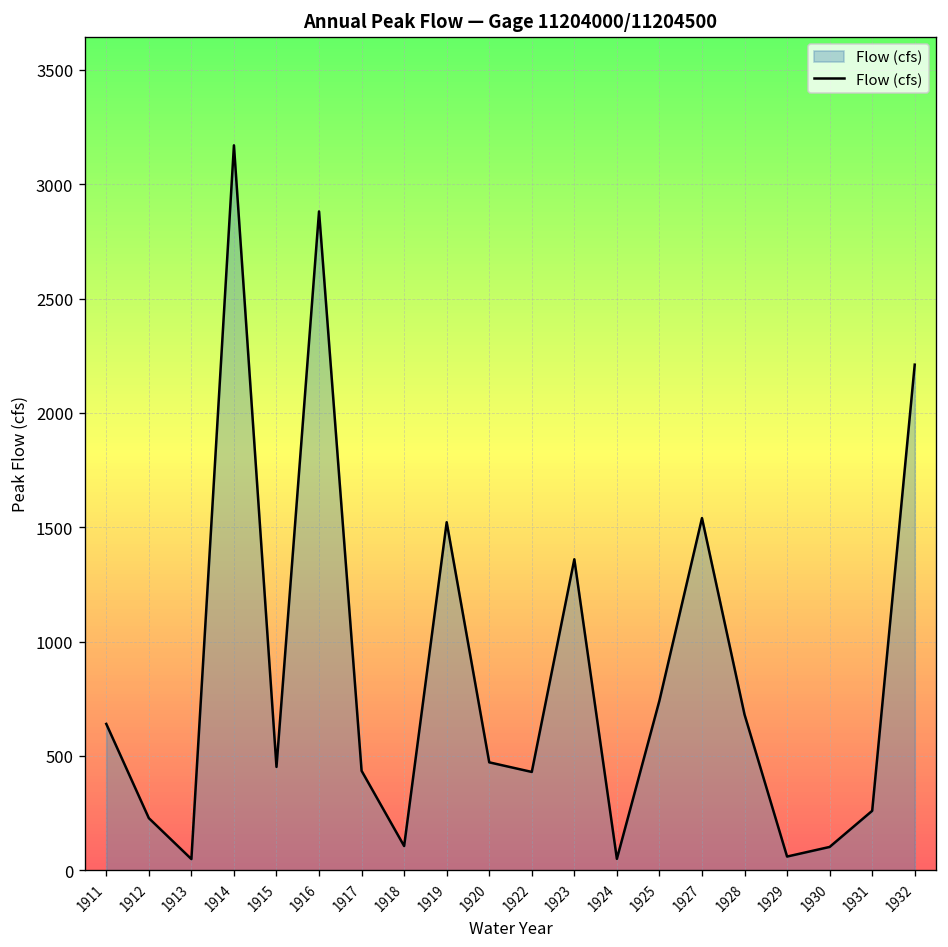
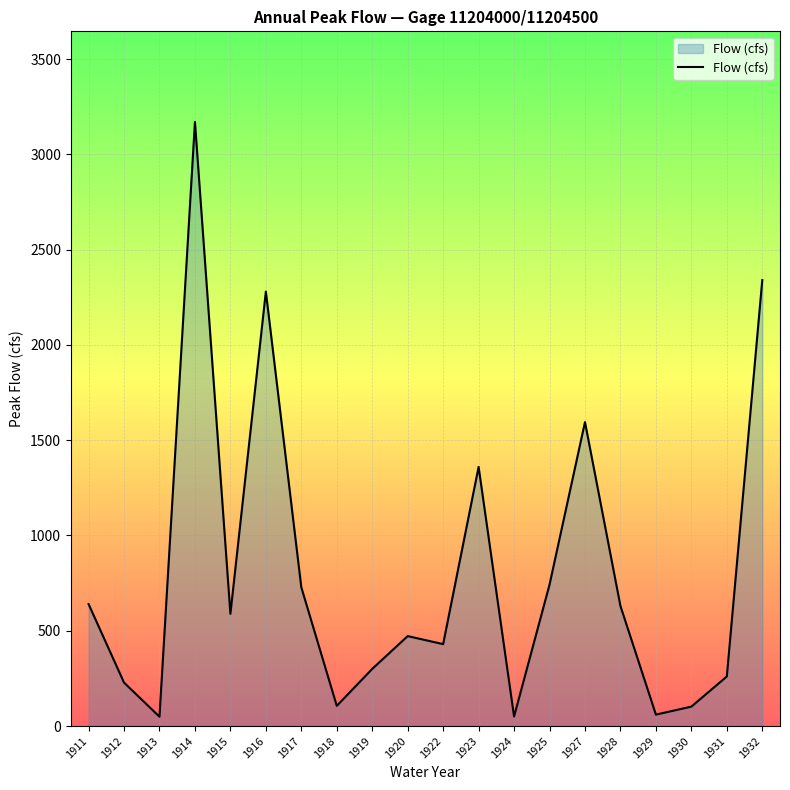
  {
    "1911": 640,
    "1912": 230,
    "1913": 50,
    "1914": 3170,
-   "1915": 450,
-   "1916": 2880,
-   "1917": 440,
+   "1915": 590,
+   "1916": 2280,
+   "1917": 730,
    "1918": 110,
-   "1919": 1520,
+   "1919": 300,
    "1920": 470,
    "1922": 430,
    "1923": 1360,
    "1924": 50,
    "1925": 740,
-   "1927": 1540,
-   "1928": 680,
+   "1927": 1600,
+   "1928": 630,
    "1929": 60,
    "1930": 100,
    "1931": 260,
-   "1932": 2210
+   "1932": 2340
  }
